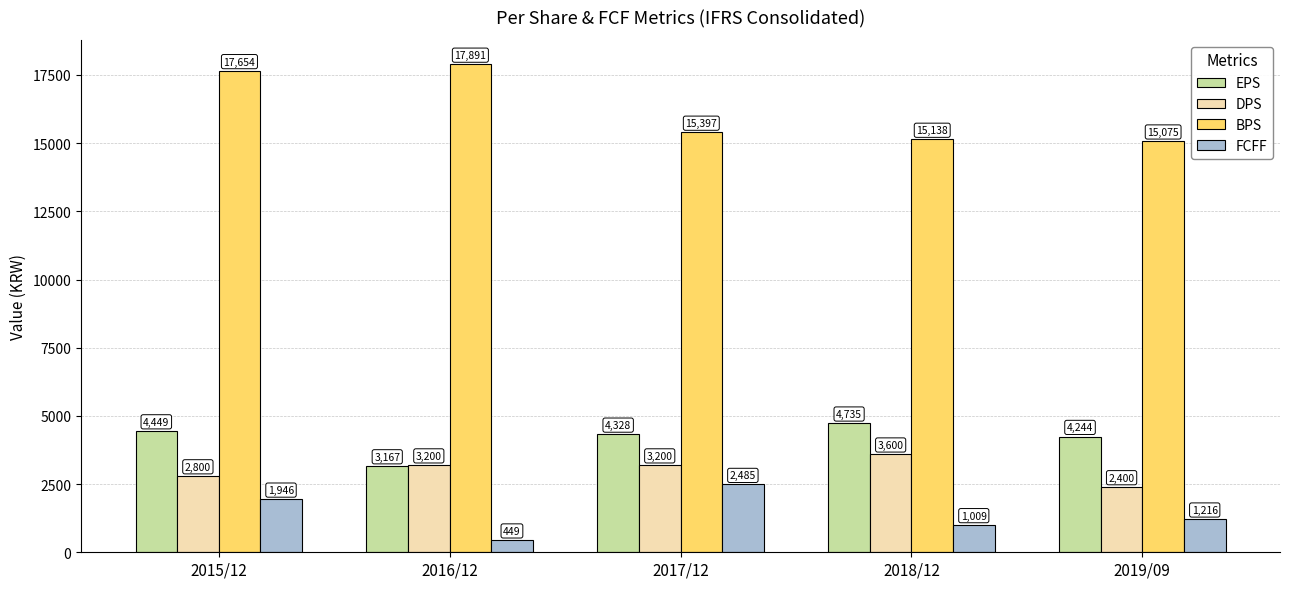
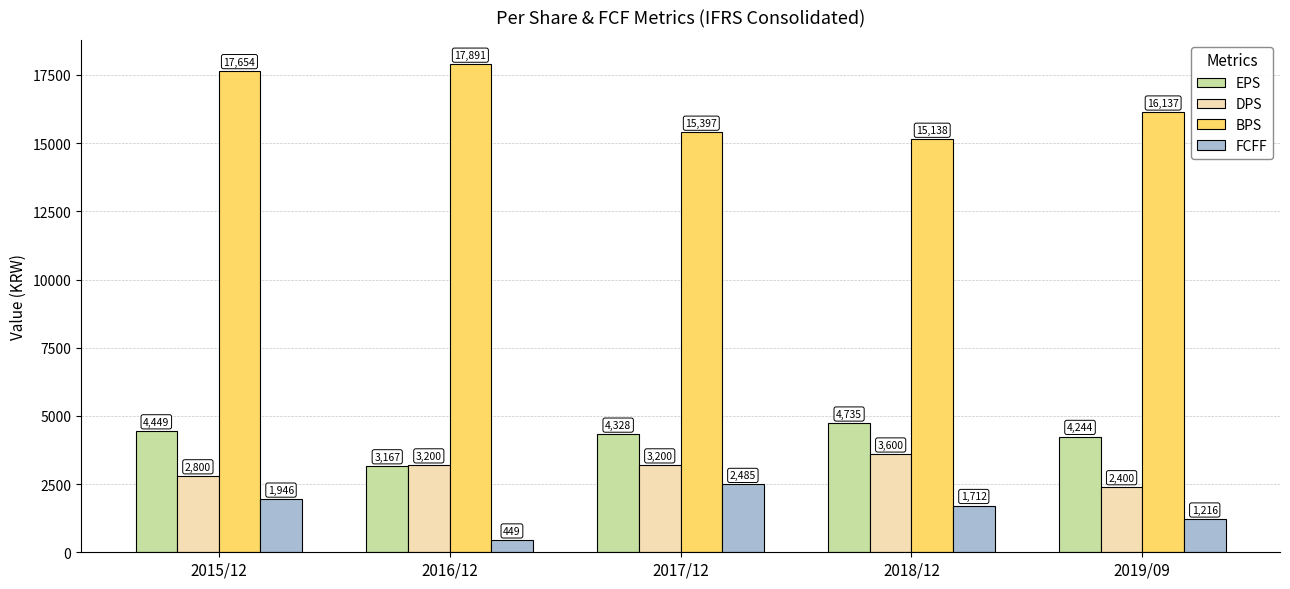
  {
    "BPS": {
-     "2019/09": "15,075"
+     "2019/09": "16,137"
    },
    "FCFF": {
-     "2018/12": "1,009"
+     "2018/12": "1,712"
    }
  }
